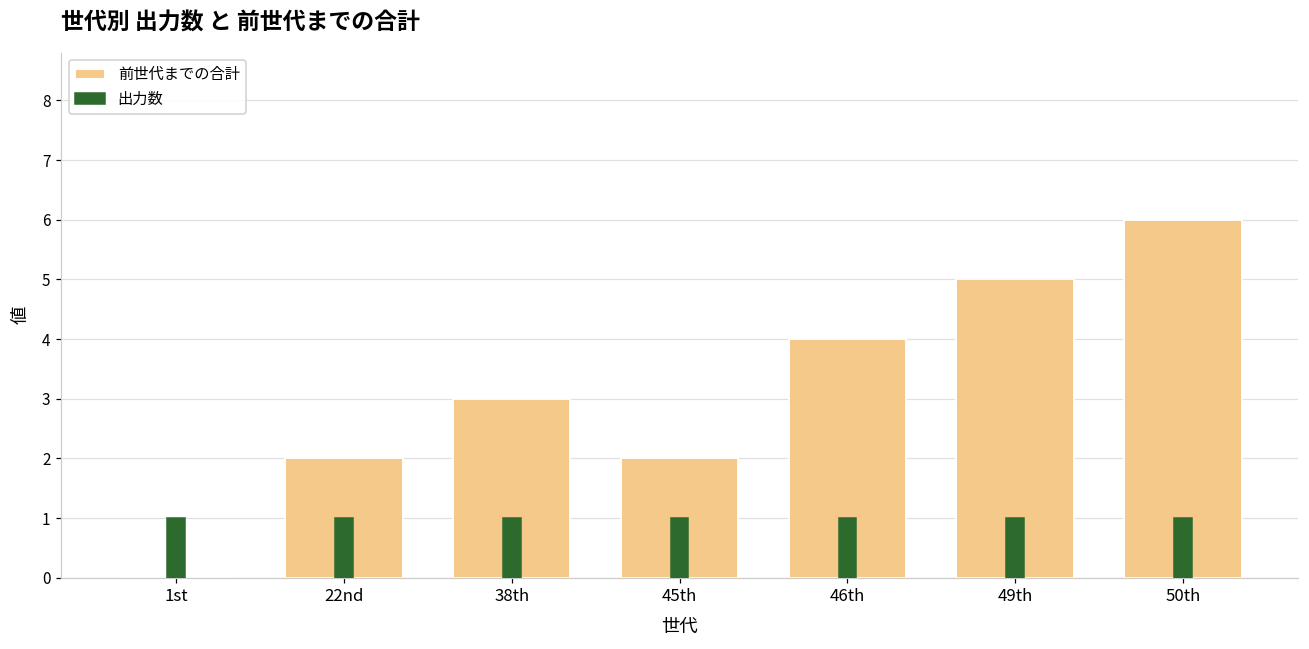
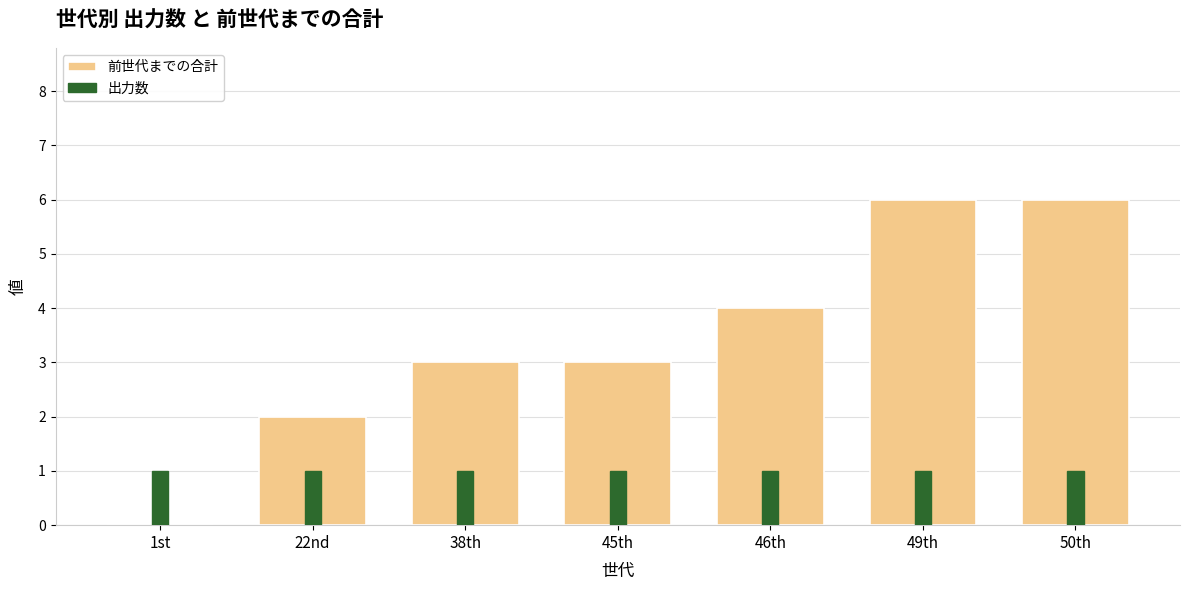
  {
    "前世代までの合計": {
      "1st": 0,
      "22nd": 2,
      "38th": 3,
-     "45th": 2,
+     "45th": 3,
      "46th": 4,
-     "49th": 5,
+     "49th": 6,
      "50th": 6
    },
    "出力数": {
      "1st": 1
    }
  }
